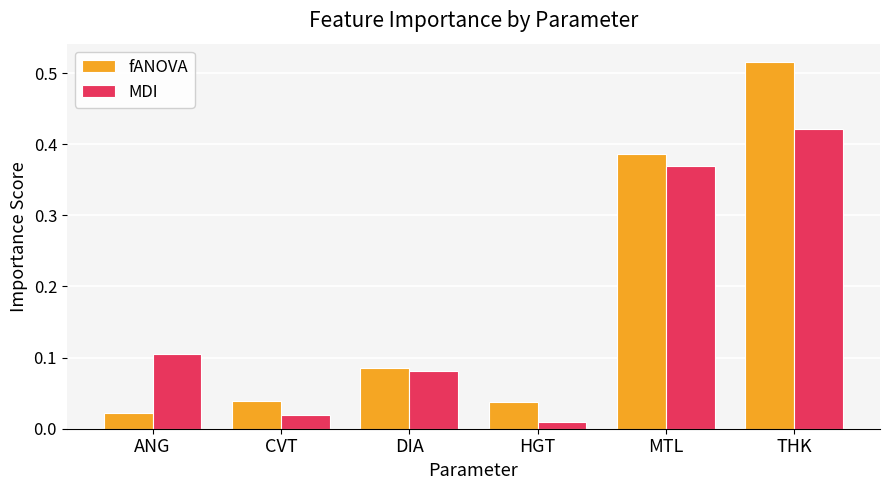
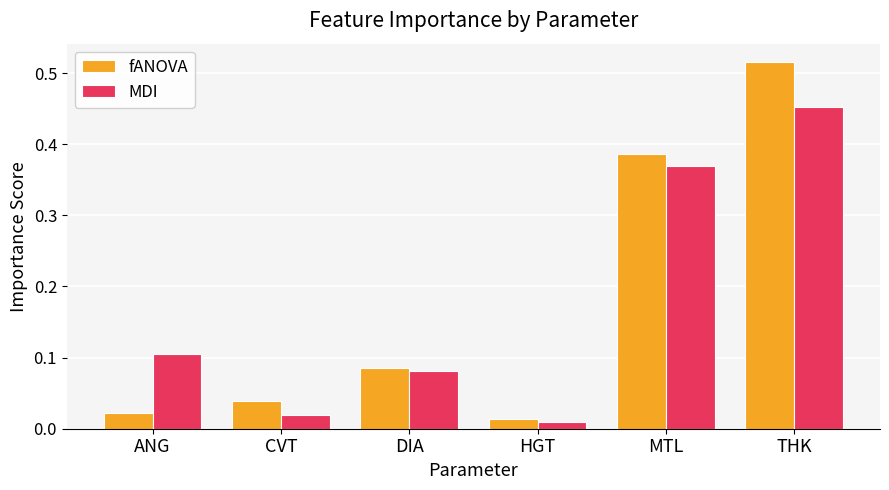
  {
    "fANOVA": {
      "ANG": 0.02,
      "CVT": 0.04,
      "DIA": 0.09,
-     "HGT": 0.04,
+     "HGT": 0.01,
      "MTL": 0.39,
      "THK": 0.52
    },
    "MDI": {
      "ANG": 0.11,
      "CVT": 0.02,
      "DIA": 0.08,
      "HGT": 0.01,
      "MTL": 0.37,
-     "THK": 0.42
+     "THK": 0.45
    }
  }
